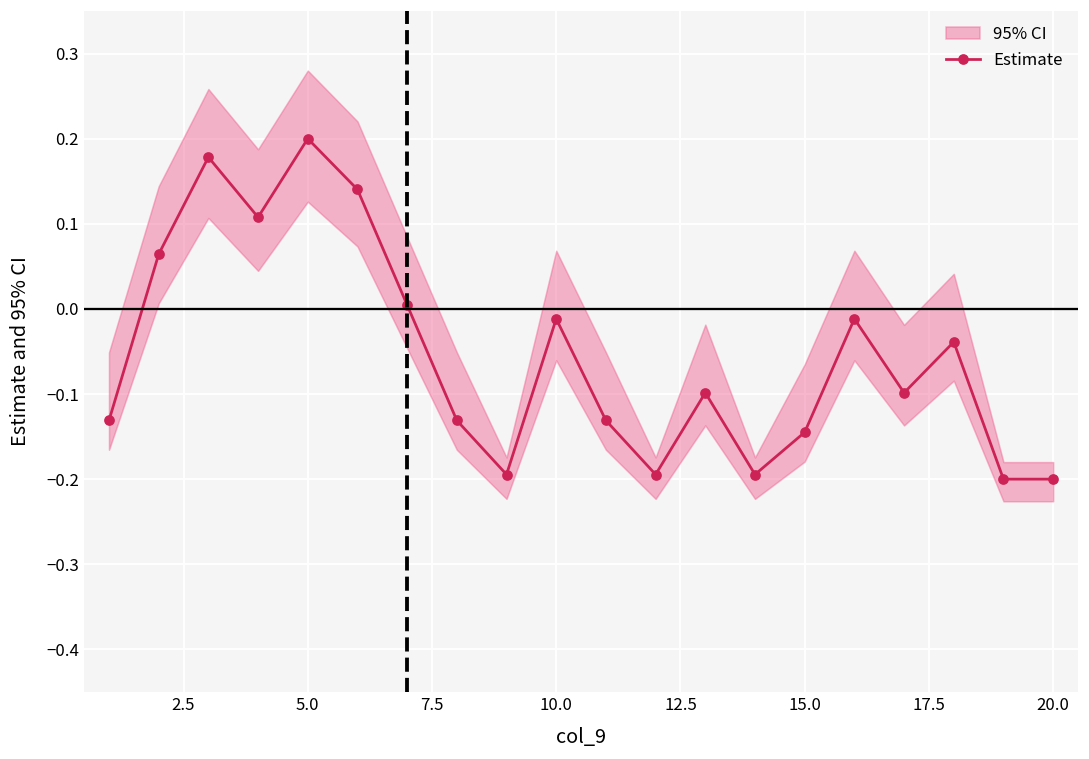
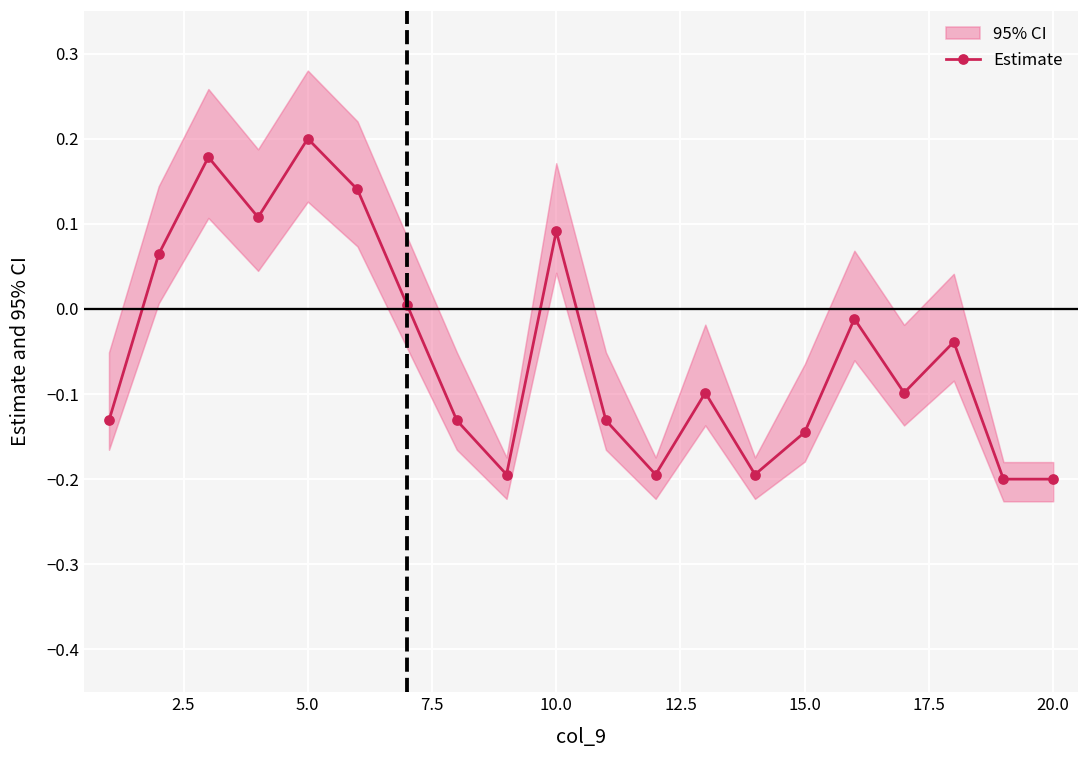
  {
    "Estimate": {
      "5.0": 0.20,
-     "10.0": -0.01,
+     "10.0": 0.09,
      "15.0": -0.14,
      "20.0": -0.20
    }
  }
